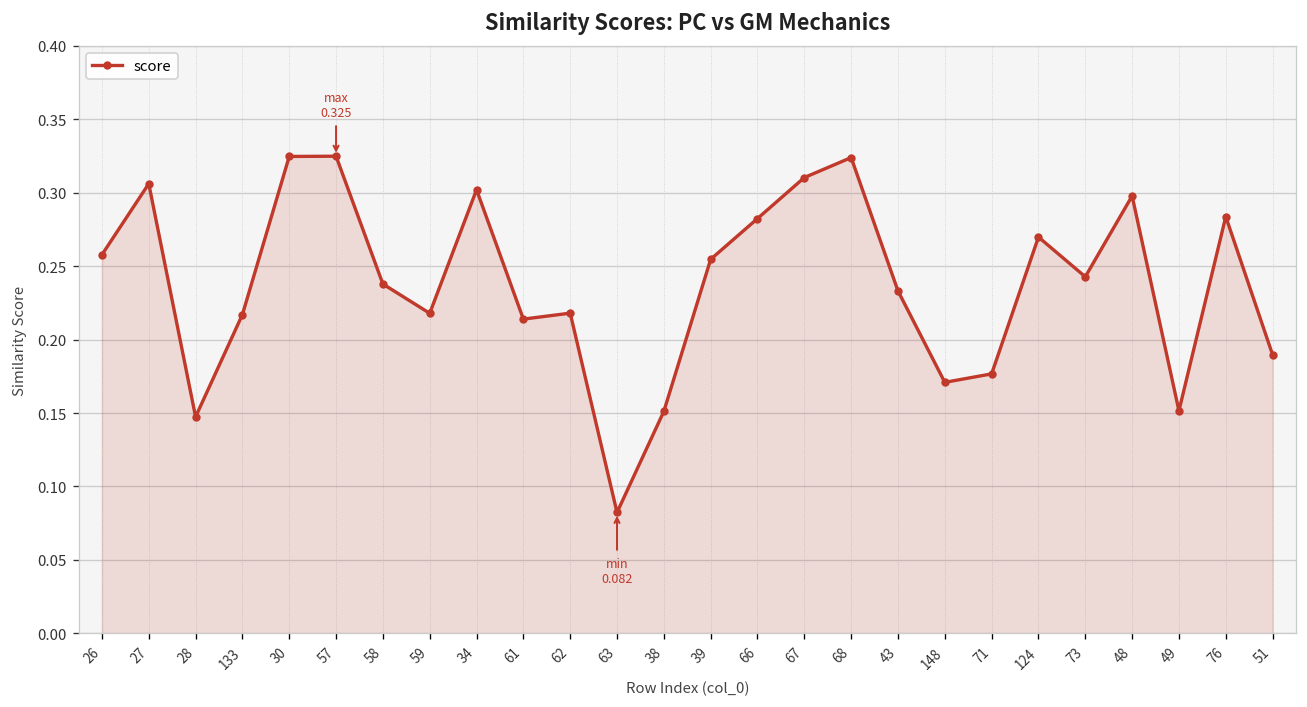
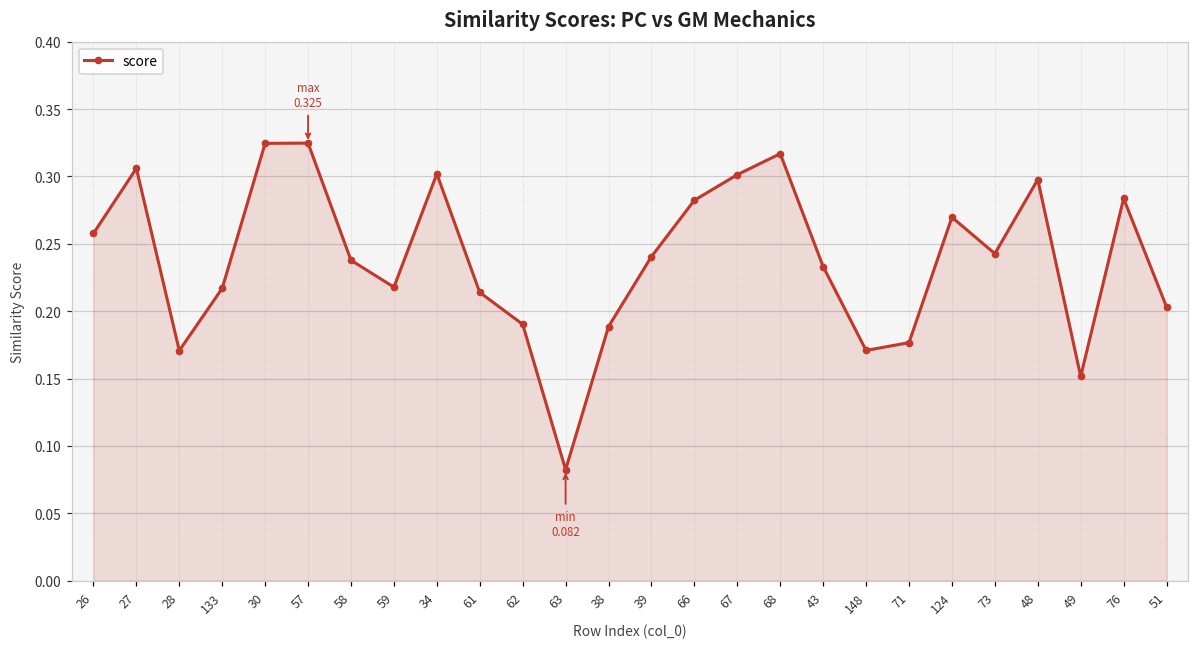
  {
    "26": 0.258,
    "27": 0.306,
-   "28": 0.147,
+   "28": 0.171,
    "133": 0.217,
    "30": 0.325,
    "58": 0.238,
    "59": 0.218,
    "34": 0.302,
    "61": 0.214,
-   "62": 0.218,
-   "38": 0.151,
-   "39": 0.255,
+   "62": 0.190,
+   "38": 0.189,
+   "39": 0.241,
    "66": 0.282,
-   "67": 0.310,
-   "68": 0.324,
+   "67": 0.301,
+   "68": 0.317,
    "43": 0.233,
    "148": 0.171,
    "71": 0.177,
    "124": 0.270,
    "73": 0.243,
    "48": 0.298,
    "49": 0.152,
    "76": 0.284,
-   "51": 0.190
+   "51": 0.203
  }
